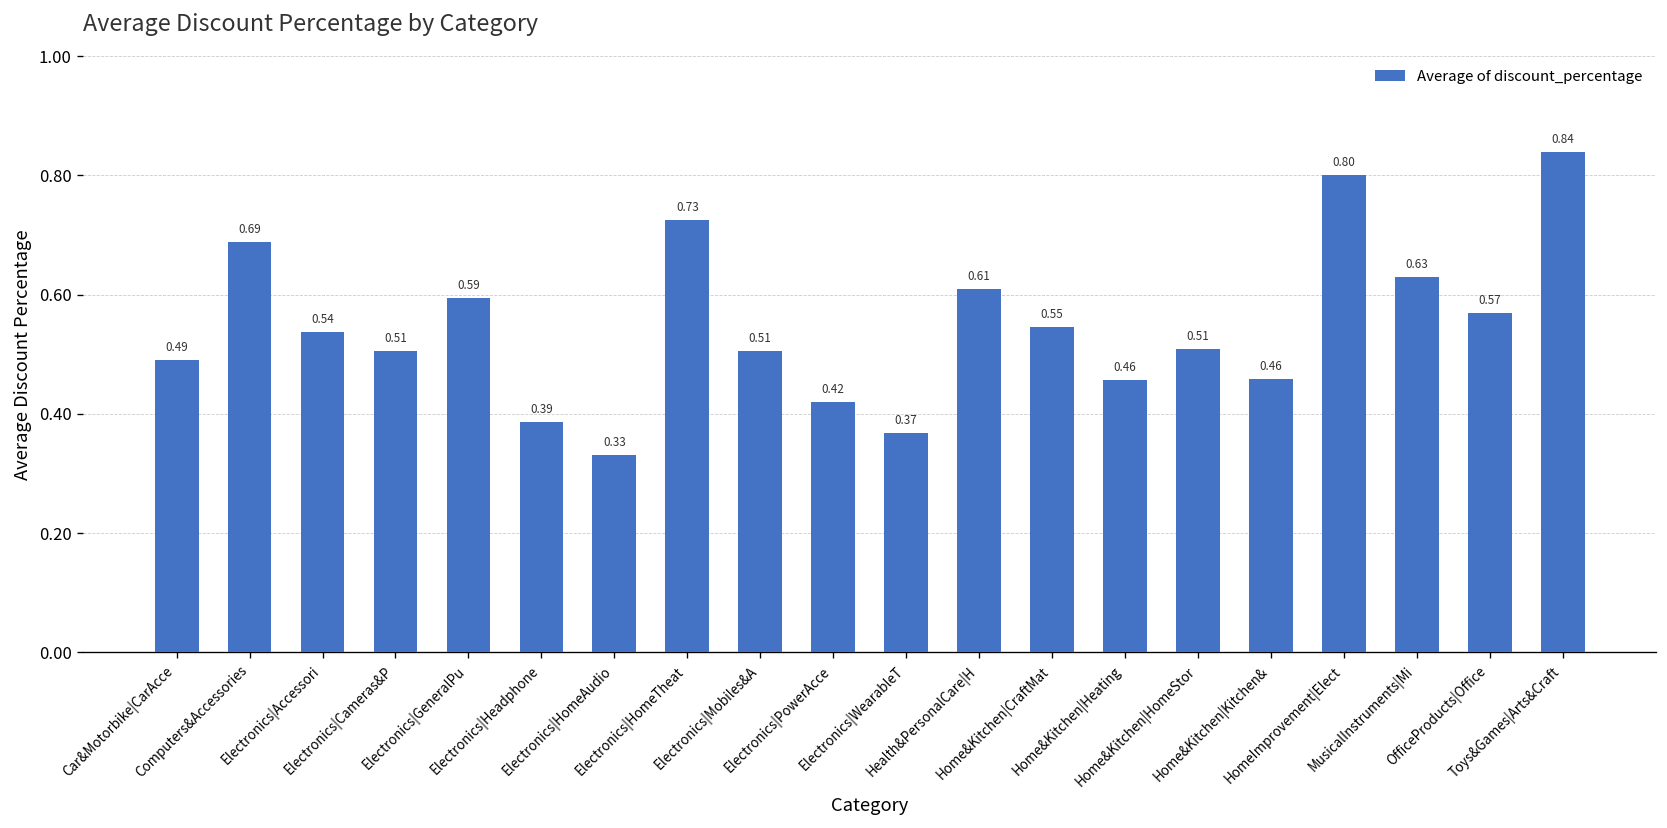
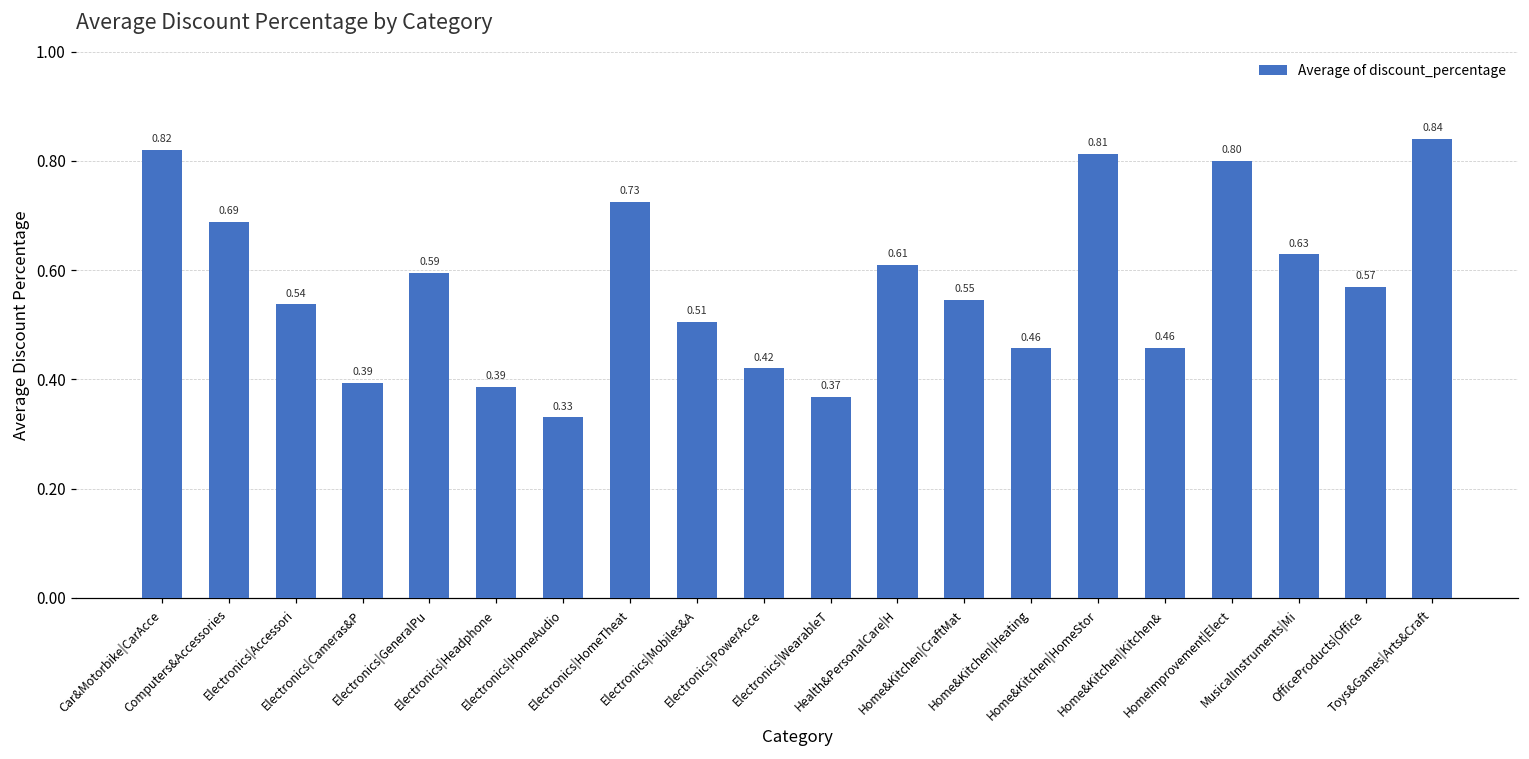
  {
-   "Car&Motorbike|CarAcce": 0.49,
+   "Car&Motorbike|CarAcce": 0.82,
    "Computers&Accessories": 0.69,
    "Electronics|Accessori": 0.54,
-   "Electronics|Cameras&P": 0.51,
+   "Electronics|Cameras&P": 0.39,
    "Electronics|GeneralPu": 0.59,
    "Electronics|Headphone": 0.39,
    "Electronics|HomeAudio": 0.33,
    "Electronics|HomeTheat": 0.73,
    "Electronics|Mobiles&A": 0.51,
    "Electronics|PowerAcce": 0.42,
    "Electronics|WearableT": 0.37,
    "Health&PersonalCare|H": 0.61,
    "Home&Kitchen|CraftMat": 0.55,
    "Home&Kitchen|Heating": 0.46,
-   "Home&Kitchen|HomeStor": 0.51,
+   "Home&Kitchen|HomeStor": 0.81,
    "Home&Kitchen|Kitchen&": 0.46,
    "HomeImprovement|Elect": 0.80,
    "MusicalInstruments|Mi": 0.63,
    "OfficeProducts|Office": 0.57,
    "Toys&Games|Arts&Craft": 0.84
  }
